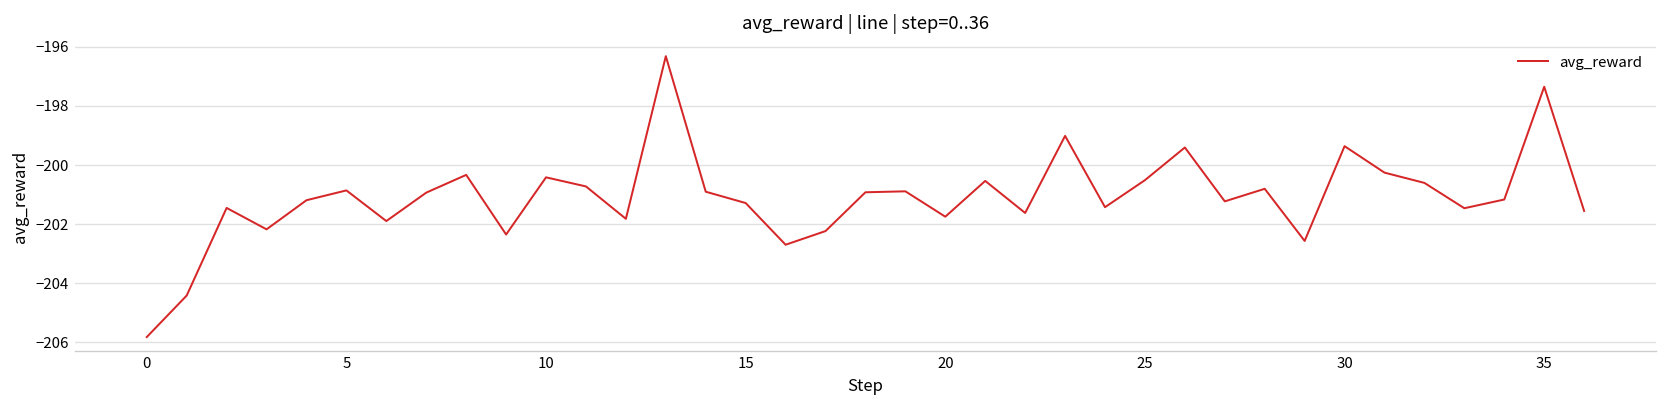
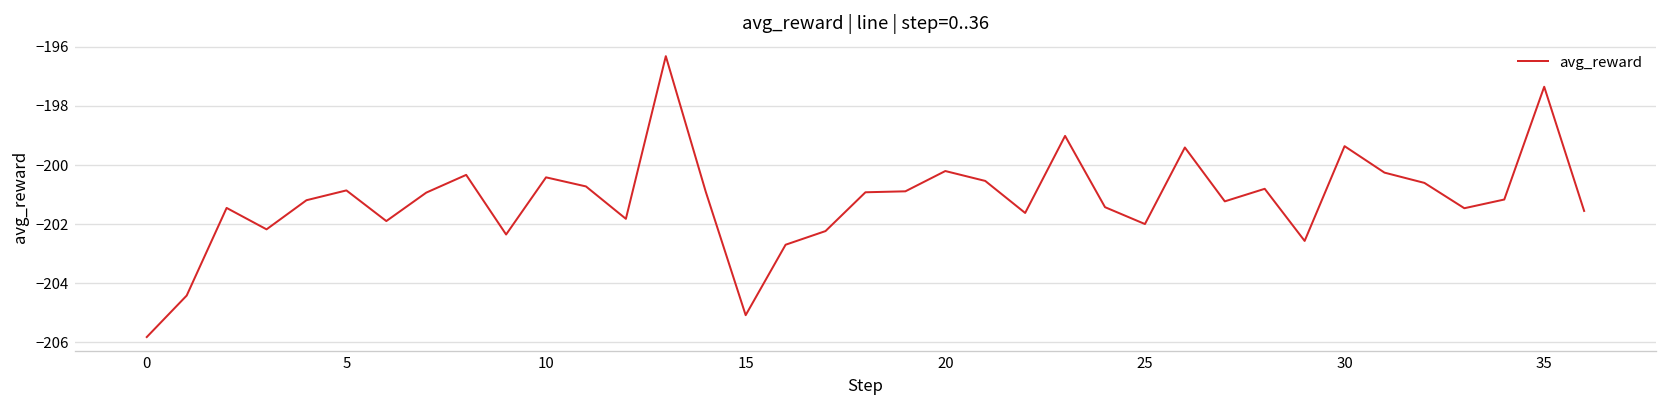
  {
    "0": -205.8,
    "5": -200.9,
    "10": -200.4,
-   "15": -201.3,
-   "20": -201.7,
-   "25": -200.5,
+   "15": -205.1,
+   "20": -200.2,
+   "25": -202.0,
    "30": -199.4,
    "35": -197.4
  }
